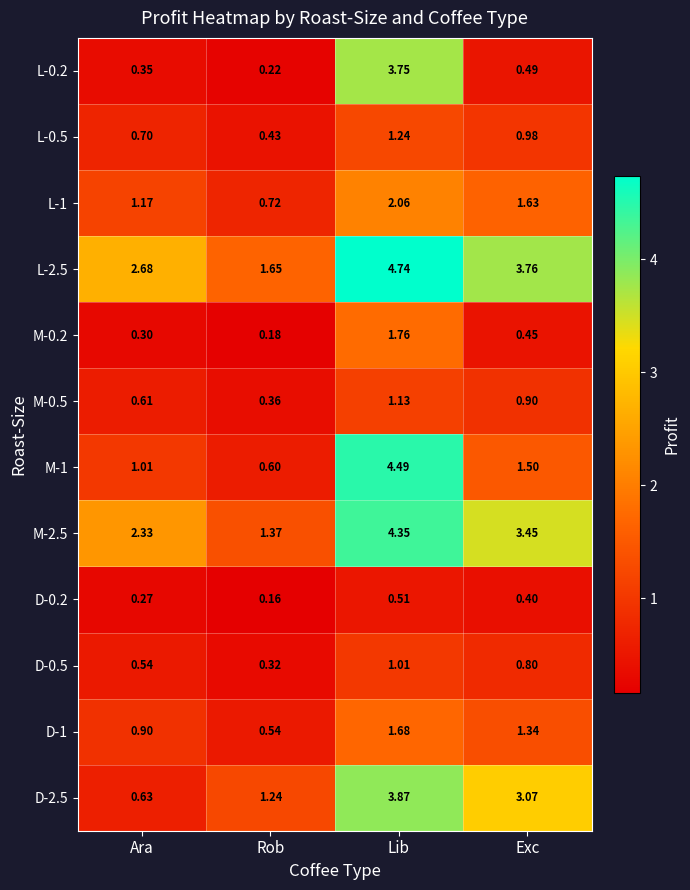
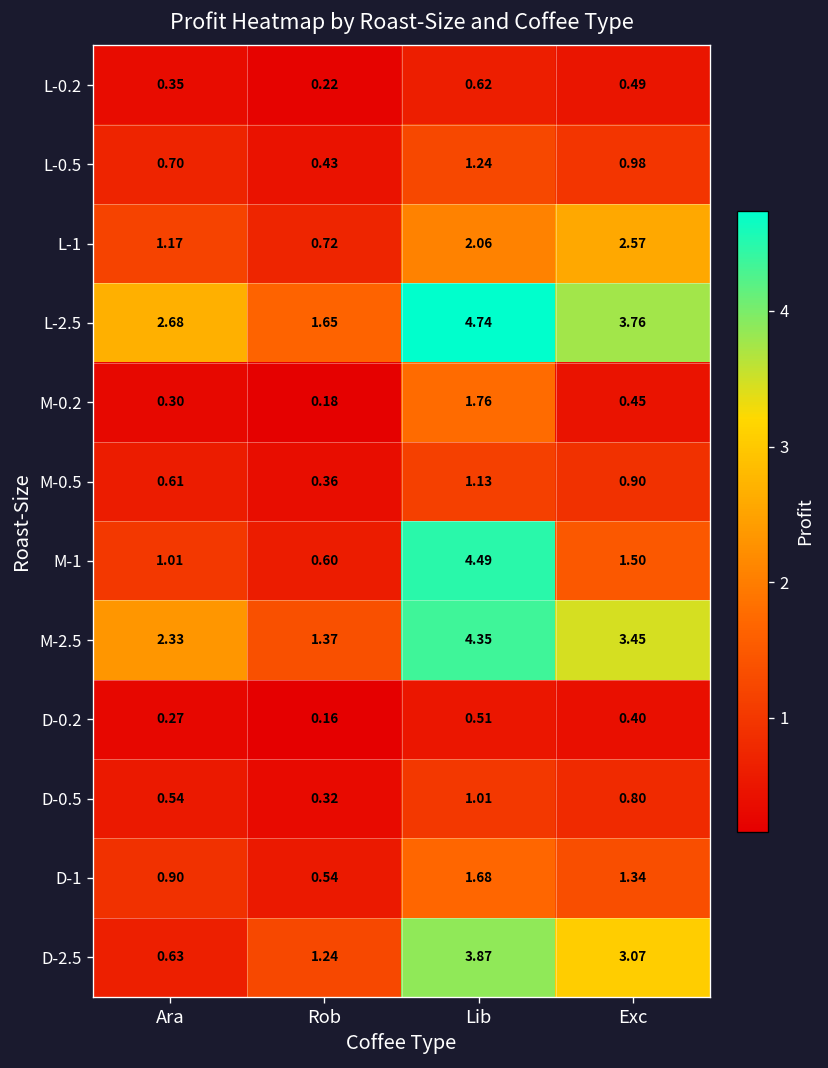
  {
    "L-0.2": {
      "Ara": 0.35,
      "Rob": 0.22,
-     "Lib": 3.75,
+     "Lib": 0.62,
      "Exc": 0.49
    },
    "L-0.5": {
      "Ara": 0.70,
      "Rob": 0.43,
      "Lib": 1.24,
      "Exc": 0.98
    },
    "L-1": {
      "Ara": 1.17,
      "Rob": 0.72,
      "Lib": 2.06,
-     "Exc": 1.63
+     "Exc": 2.57
    },
    "L-2.5": {
      "Ara": 2.68,
      "Rob": 1.65,
      "Lib": 4.74,
      "Exc": 3.76
    },
    "M-0.2": {
      "Ara": 0.30,
      "Rob": 0.18,
      "Lib": 1.76,
      "Exc": 0.45
    },
    "M-0.5": {
      "Ara": 0.61,
      "Rob": 0.36,
      "Lib": 1.13,
      "Exc": 0.90
    },
    "M-1": {
      "Ara": 1.01,
      "Rob": 0.60,
      "Lib": 4.49,
      "Exc": 1.50
    },
    "M-2.5": {
      "Ara": 2.33,
      "Rob": 1.37,
      "Lib": 4.35,
      "Exc": 3.45
    },
    "D-0.2": {
      "Ara": 0.27,
      "Rob": 0.16,
      "Lib": 0.51,
      "Exc": 0.40
    },
    "D-0.5": {
      "Ara": 0.54,
      "Rob": 0.32,
      "Lib": 1.01,
      "Exc": 0.80
    },
    "D-1": {
      "Ara": 0.90,
      "Rob": 0.54,
      "Lib": 1.68,
      "Exc": 1.34
    },
    "D-2.5": {
      "Ara": 0.63,
      "Rob": 1.24,
      "Lib": 3.87,
      "Exc": 3.07
    }
  }
